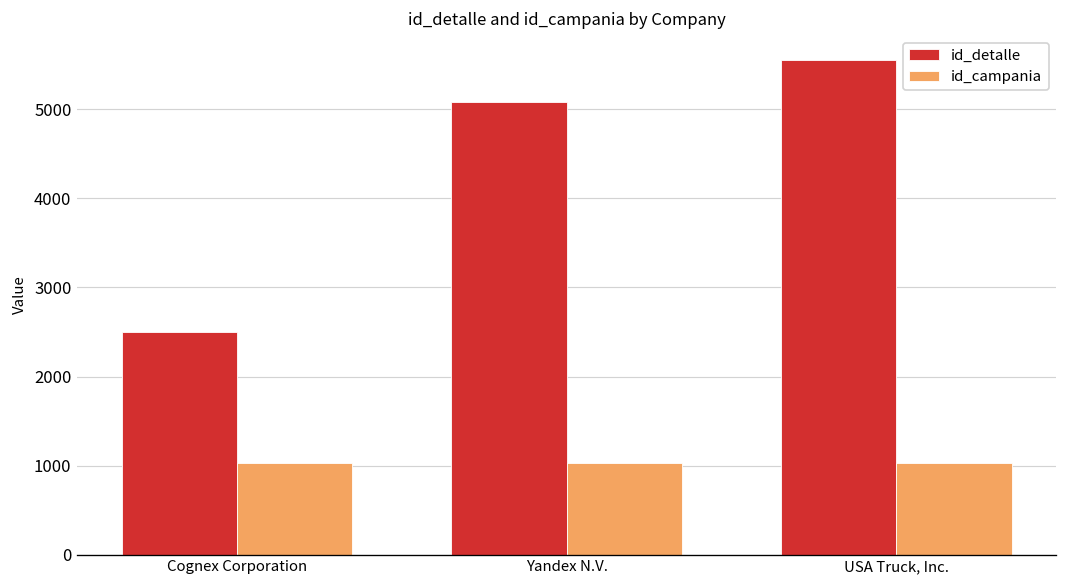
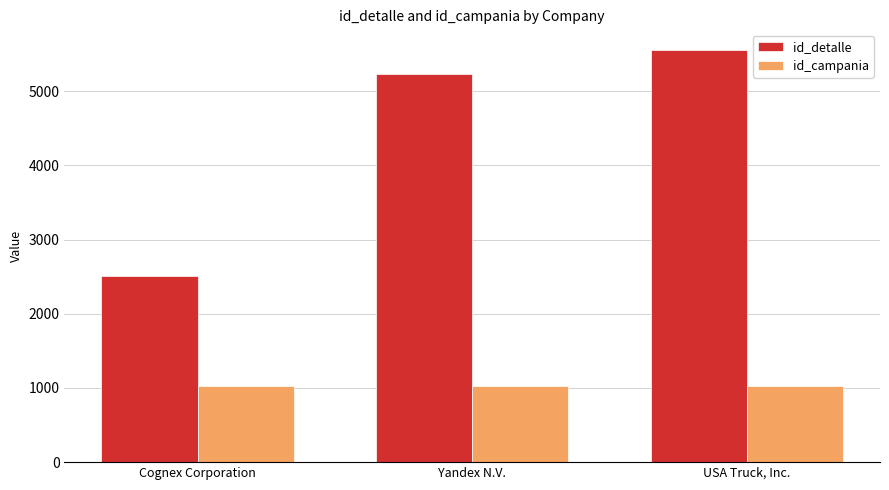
  {
    "id_detalle": {
      "Cognex Corporation": 2500,
-     "Yandex N.V.": 5100,
+     "Yandex N.V.": 5200,
      "USA Truck, Inc.": 5600
    },
    "id_campania": {
      "Cognex Corporation": 1000,
      "Yandex N.V.": 1000,
      "USA Truck, Inc.": 1000
    }
  }
